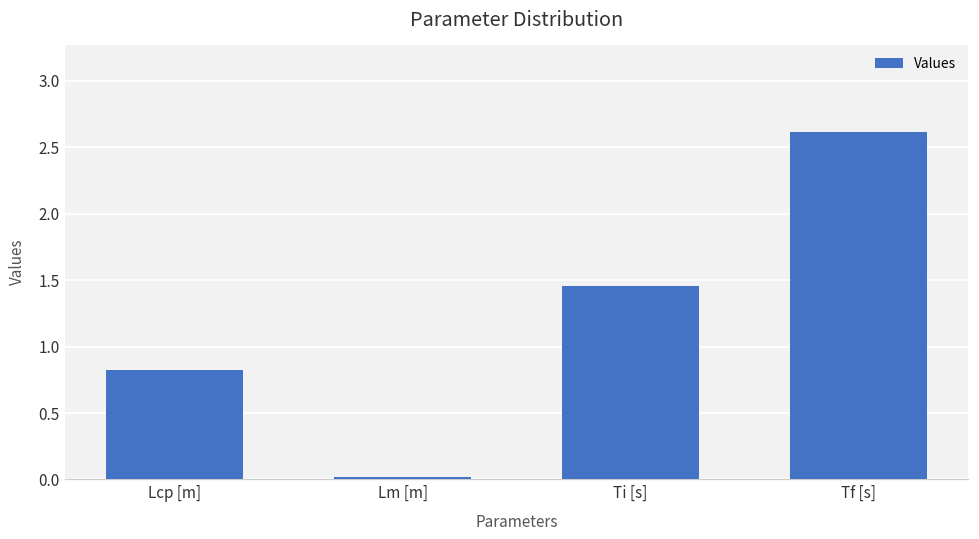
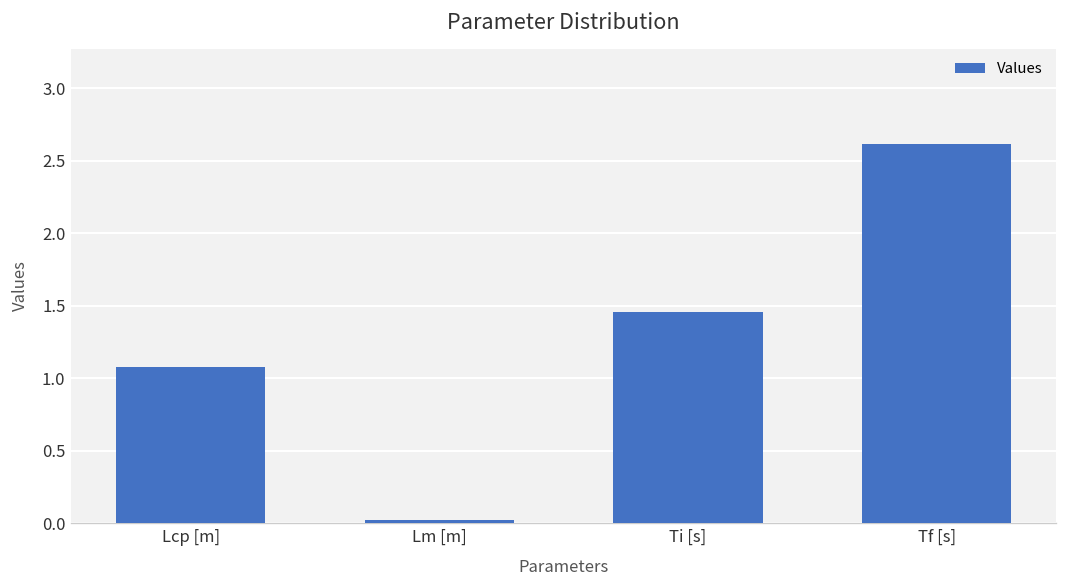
  {
-   "Lcp [m]": 0.82,
+   "Lcp [m]": 1.08,
    "Ti [s]": 1.45,
    "Tf [s]": 2.62
  }
